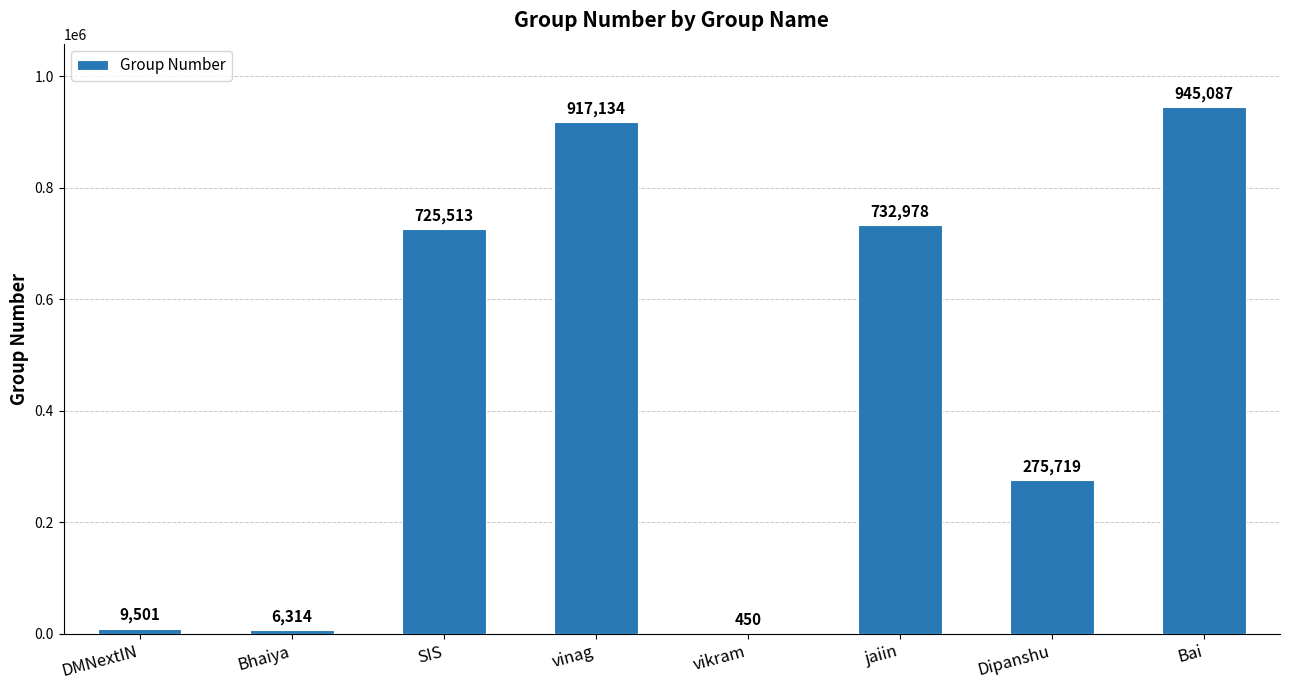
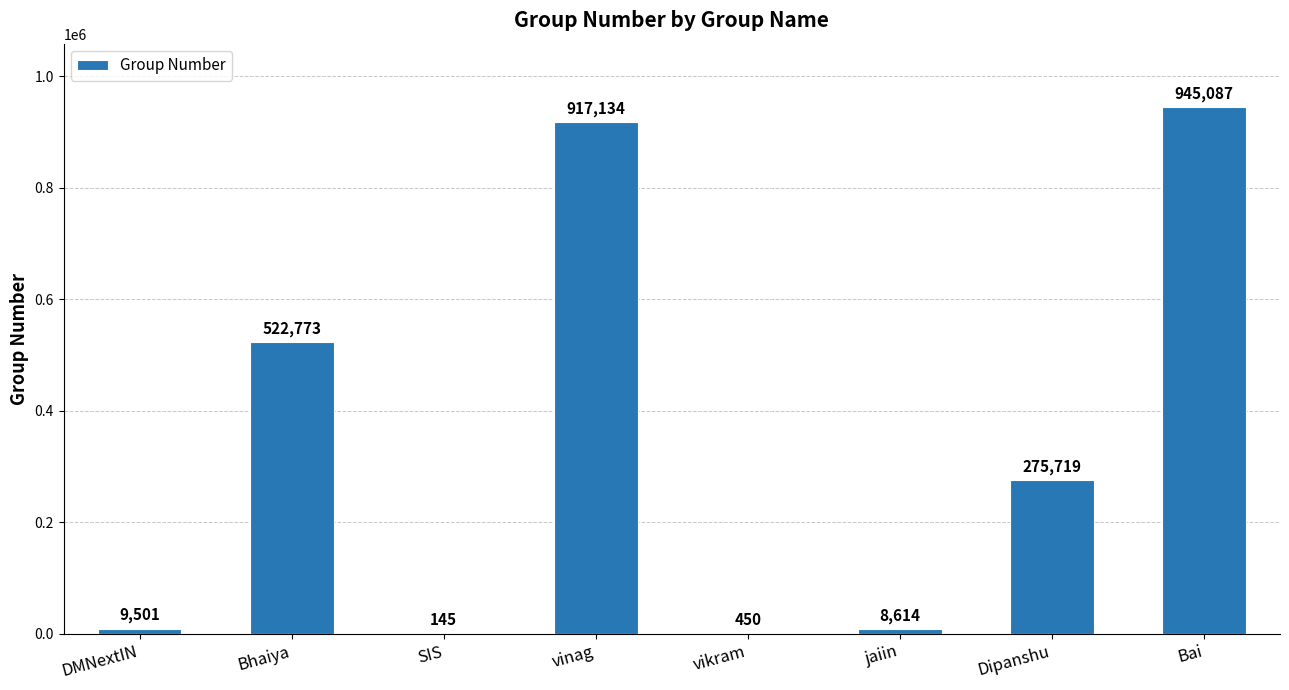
  {
    "DMNextIN": "9,501",
-   "Bhaiya": "6,314",
-   "SIS": "725,513",
+   "Bhaiya": "522,773",
+   "SIS": "145",
    "vinag": "917,134",
    "vikram": "450",
-   "jaiin": "732,978",
+   "jaiin": "8,614",
    "Dipanshu": "275,719",
    "Bai": "945,087"
  }
